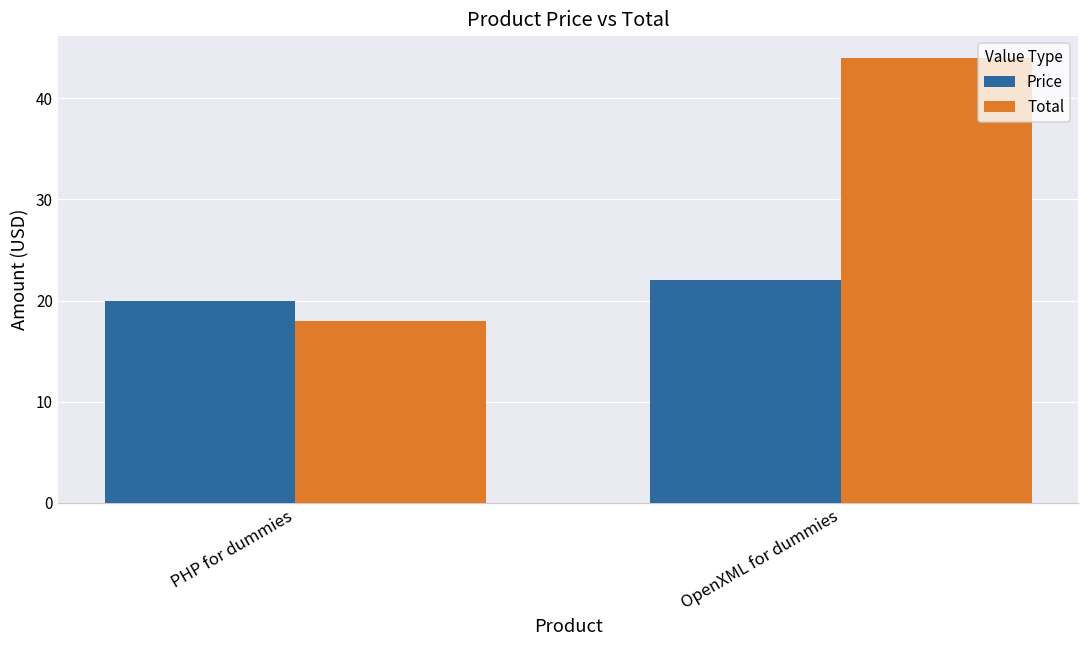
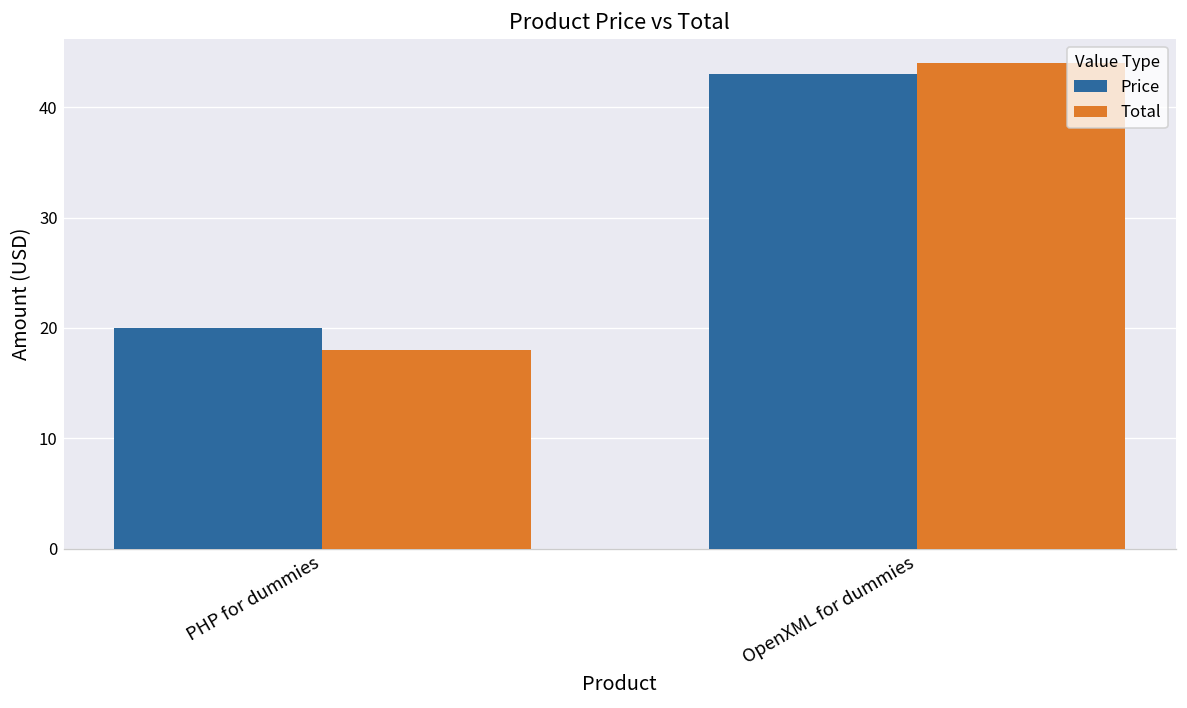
  {
    "Price": {
      "PHP for dummies": 20,
-     "OpenXML for dummies": 22
+     "OpenXML for dummies": 43
    },
    "Total": {
      "PHP for dummies": 18,
      "OpenXML for dummies": 44
    }
  }
